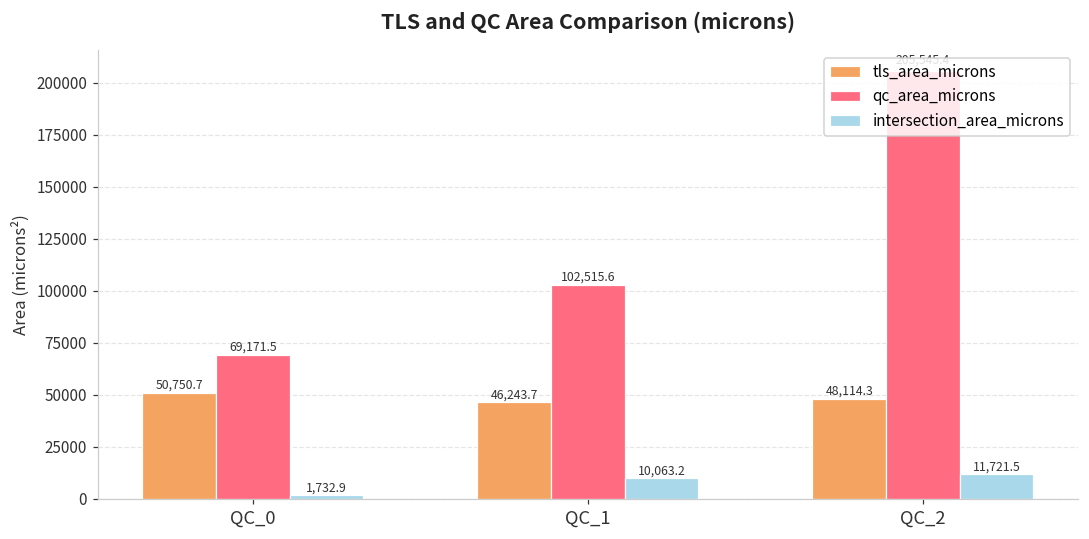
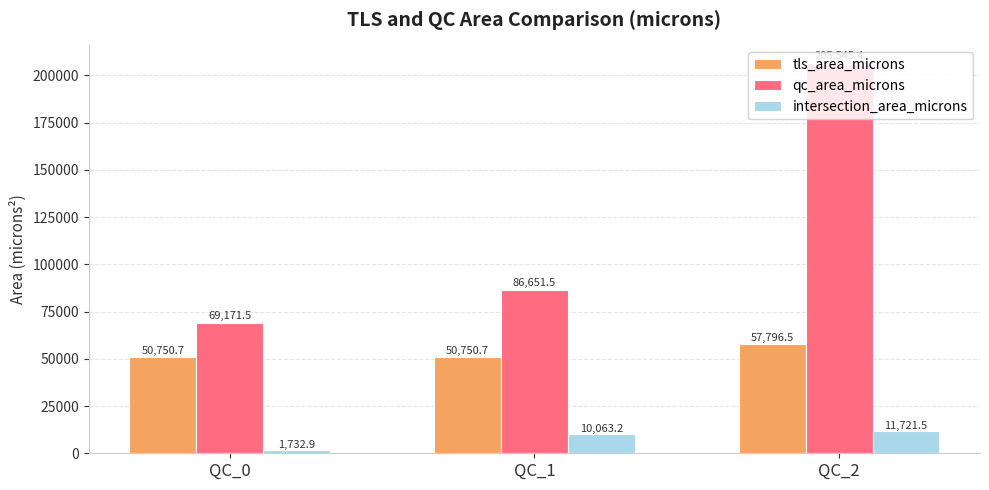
  {
    "tls_area_microns": {
      "QC_0": "50,750.7",
-     "QC_1": "46,243.7",
-     "QC_2": "48,114.3"
+     "QC_1": "50,750.7",
+     "QC_2": "57,796.5"
    },
    "qc_area_microns": {
      "QC_0": "69,171.5",
-     "QC_1": "102,515.6"
+     "QC_1": "86,651.5"
    },
    "intersection_area_microns": {
      "QC_0": "1,732.9",
      "QC_1": "10,063.2",
      "QC_2": "11,721.5"
    }
  }
